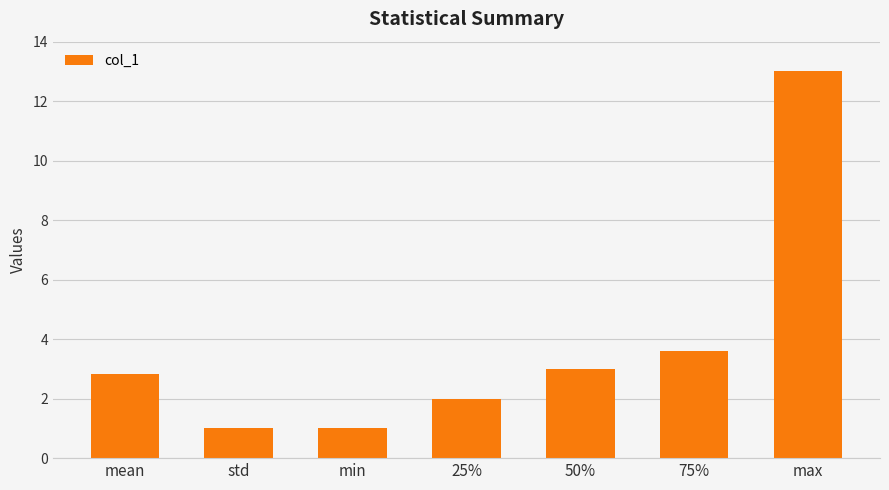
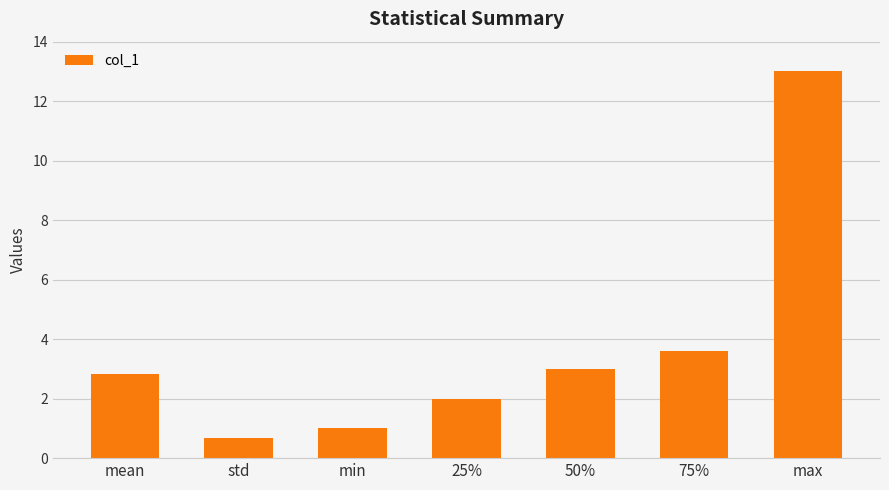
  {
    "mean": 2.8,
-   "std": 1.0,
+   "std": 0.7,
    "min": 1.0,
    "25%": 2.0,
    "50%": 3.0,
    "75%": 3.6,
    "max": 13.0
  }
